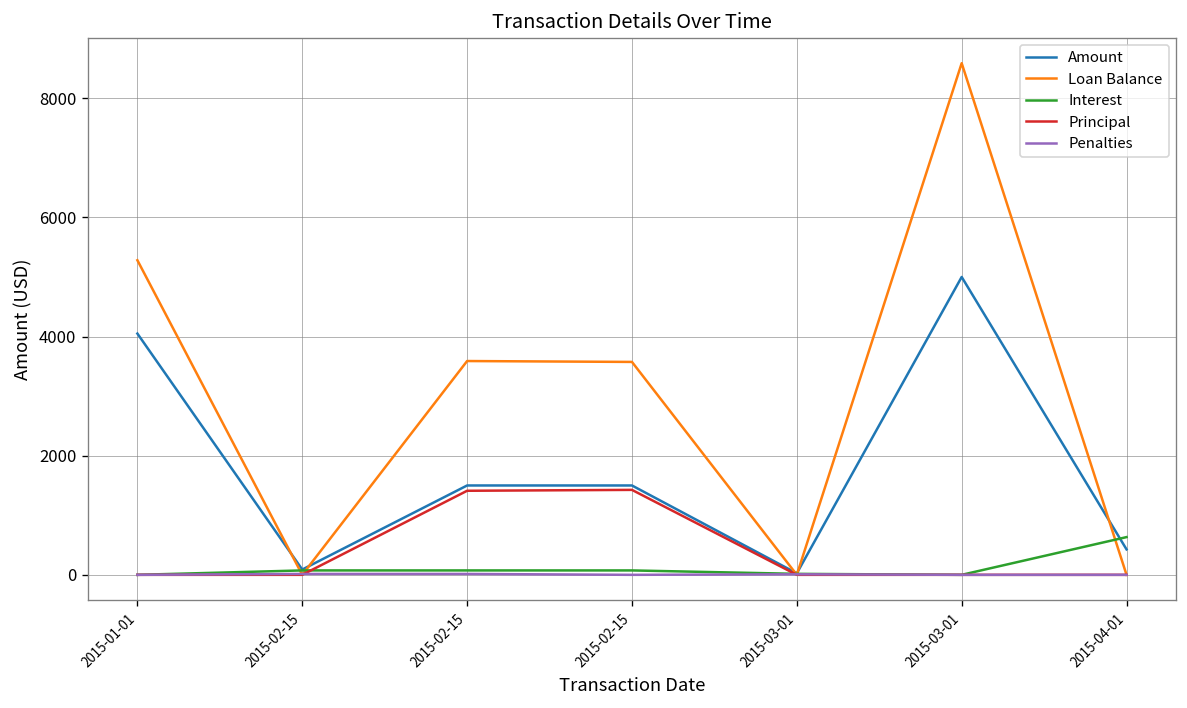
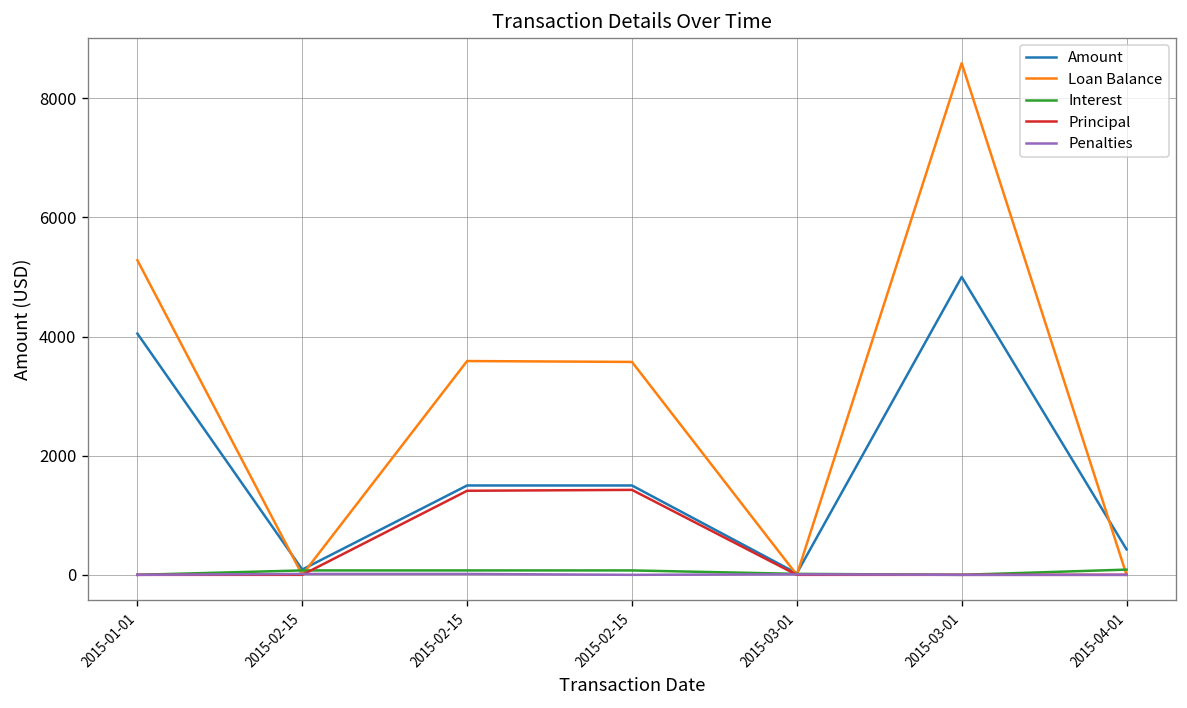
  {
    "Amount": {
      "2015-01-01": 4100,
      "2015-04-01": 400
    },
    "Loan Balance": {
      "2015-01-01": 5300
    },
    "Interest": {
-     "2015-04-01": 600
+     "2015-04-01": 100
    }
  }
